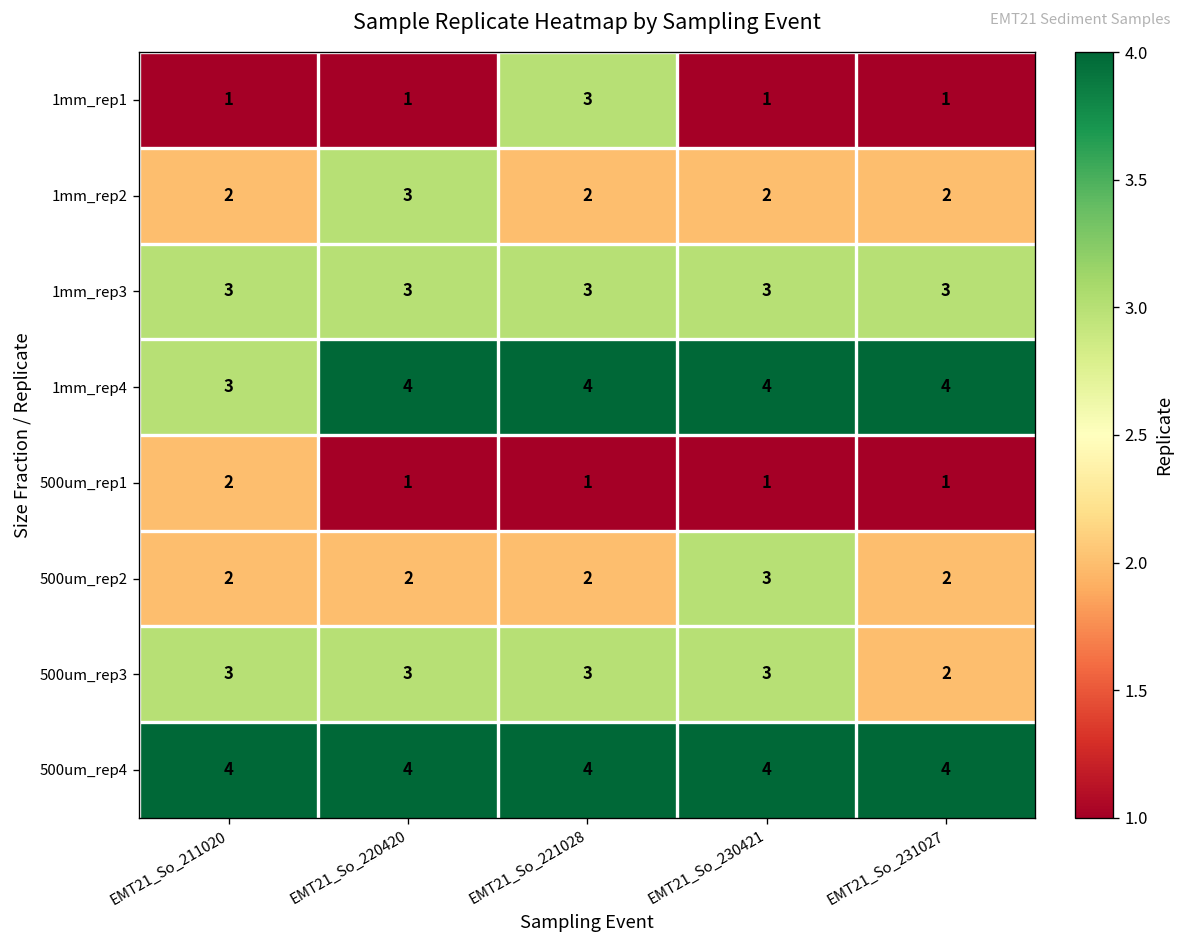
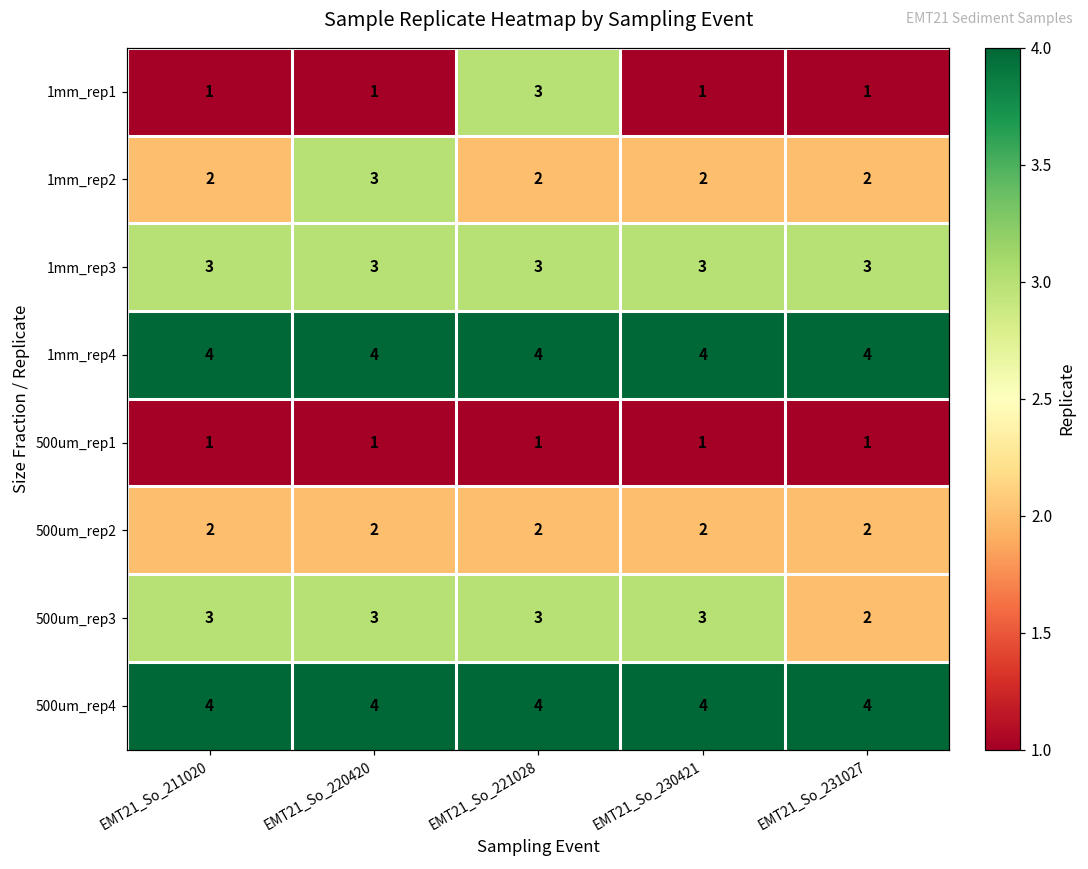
  {
    "1mm_rep1": {
      "EMT21_So_211020": 1,
      "EMT21_So_220420": 1,
      "EMT21_So_221028": 3,
      "EMT21_So_230421": 1,
      "EMT21_So_231027": 1
    },
    "1mm_rep2": {
      "EMT21_So_211020": 2,
      "EMT21_So_220420": 3,
      "EMT21_So_221028": 2,
      "EMT21_So_230421": 2,
      "EMT21_So_231027": 2
    },
    "1mm_rep3": {
      "EMT21_So_211020": 3,
      "EMT21_So_220420": 3,
      "EMT21_So_221028": 3,
      "EMT21_So_230421": 3,
      "EMT21_So_231027": 3
    },
    "1mm_rep4": {
-     "EMT21_So_211020": 3,
+     "EMT21_So_211020": 4,
      "EMT21_So_220420": 4,
      "EMT21_So_221028": 4,
      "EMT21_So_230421": 4,
      "EMT21_So_231027": 4
    },
    "500um_rep1": {
-     "EMT21_So_211020": 2,
+     "EMT21_So_211020": 1,
      "EMT21_So_220420": 1,
      "EMT21_So_221028": 1,
      "EMT21_So_230421": 1,
      "EMT21_So_231027": 1
    },
    "500um_rep2": {
      "EMT21_So_211020": 2,
      "EMT21_So_220420": 2,
      "EMT21_So_221028": 2,
-     "EMT21_So_230421": 3,
+     "EMT21_So_230421": 2,
      "EMT21_So_231027": 2
    },
    "500um_rep3": {
      "EMT21_So_211020": 3,
      "EMT21_So_220420": 3,
      "EMT21_So_221028": 3,
      "EMT21_So_230421": 3,
      "EMT21_So_231027": 2
    },
    "500um_rep4": {
      "EMT21_So_211020": 4,
      "EMT21_So_220420": 4,
      "EMT21_So_221028": 4,
      "EMT21_So_230421": 4,
      "EMT21_So_231027": 4
    }
  }
